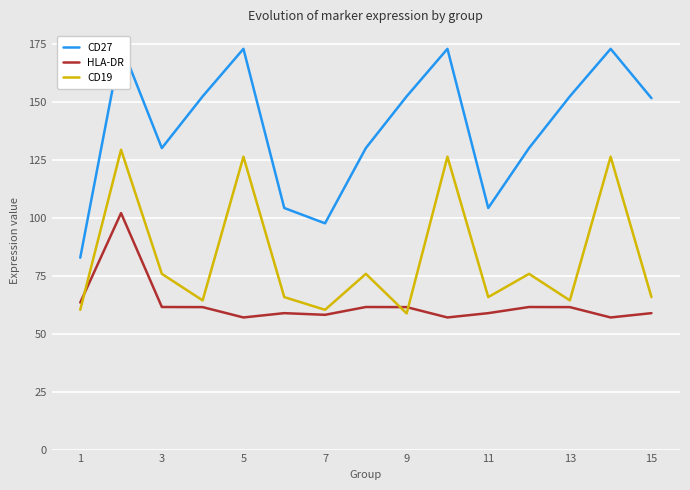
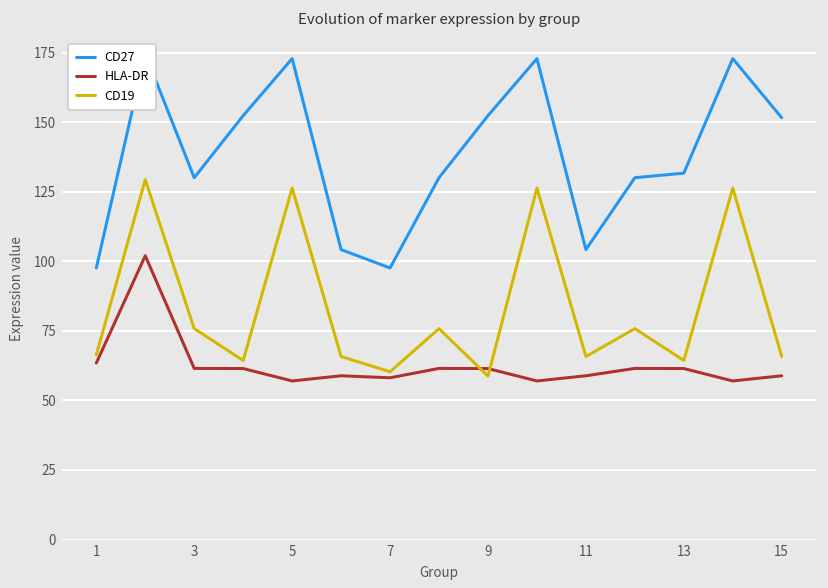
  {
    "CD27": {
-     "1": 83,
+     "1": 98,
      "3": 130,
      "5": 173,
      "7": 98,
      "9": 152,
      "11": 104,
-     "13": 152,
+     "13": 132,
      "15": 152
    },
    "HLA-DR": {
      "1": 63,
      "3": 62,
      "5": 57,
      "7": 58,
      "9": 61,
      "11": 59,
      "13": 61,
      "15": 59
    },
    "CD19": {
-     "1": 60,
+     "1": 66,
      "3": 76,
      "5": 126,
      "7": 60,
      "9": 59,
      "11": 66,
      "13": 64,
      "15": 66
    }
  }
